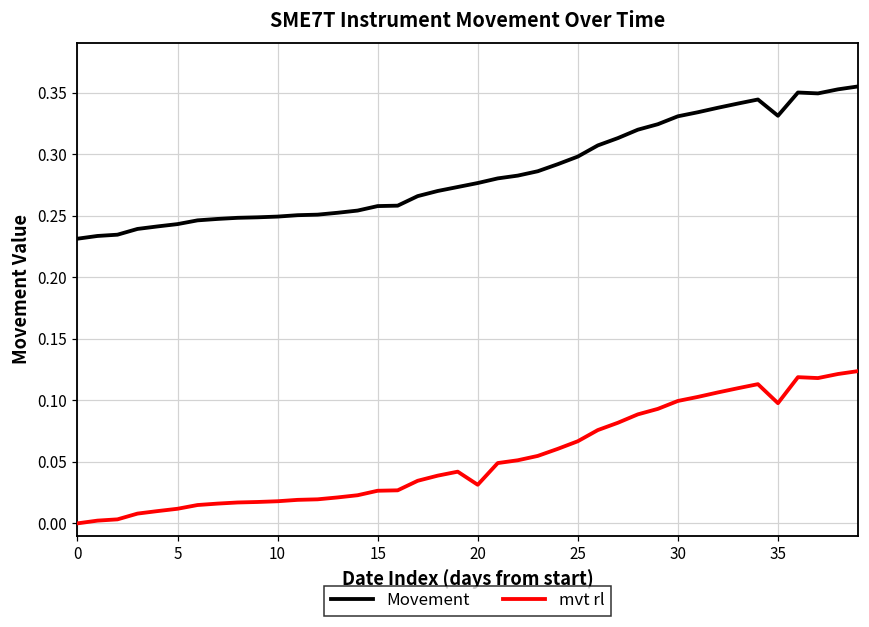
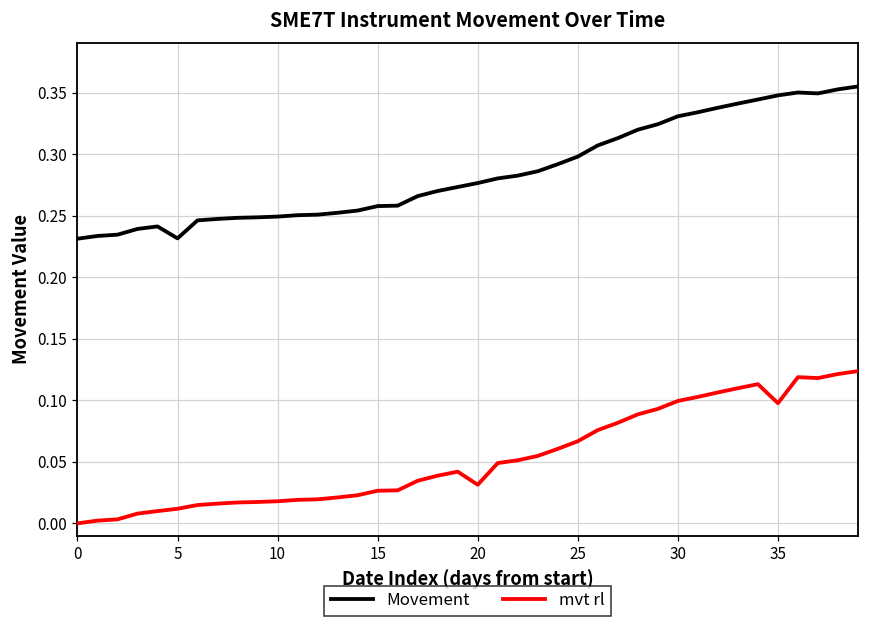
  {
    "Movement": {
      "0": 0.231,
-     "5": 0.243,
+     "5": 0.232,
      "10": 0.249,
      "15": 0.258,
      "20": 0.277,
      "25": 0.298,
      "30": 0.331,
-     "35": 0.331
+     "35": 0.348
    },
    "mvt rl": {
      "0": 0.000,
      "5": 0.012,
      "10": 0.018,
      "15": 0.027,
      "20": 0.031,
      "25": 0.067,
      "30": 0.099,
      "35": 0.098
    }
  }
